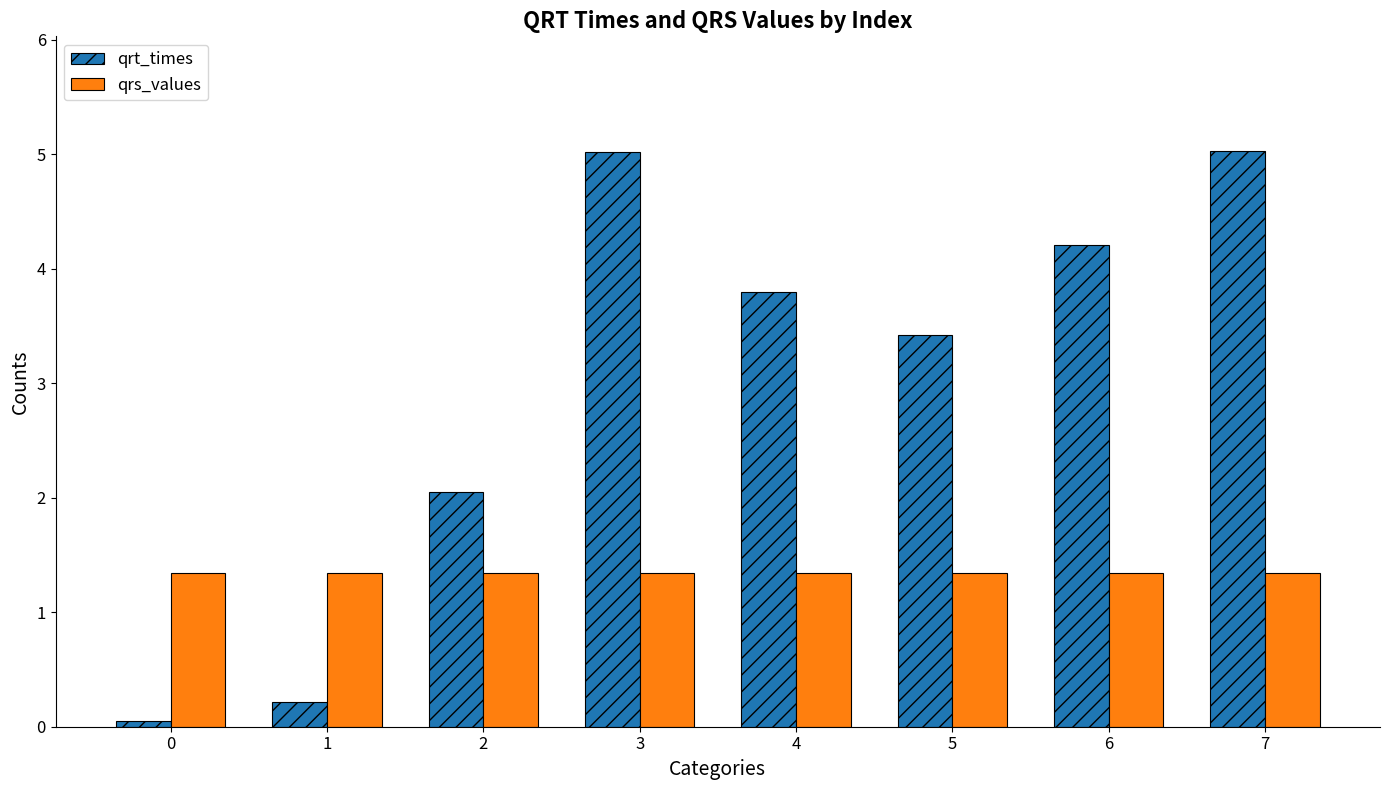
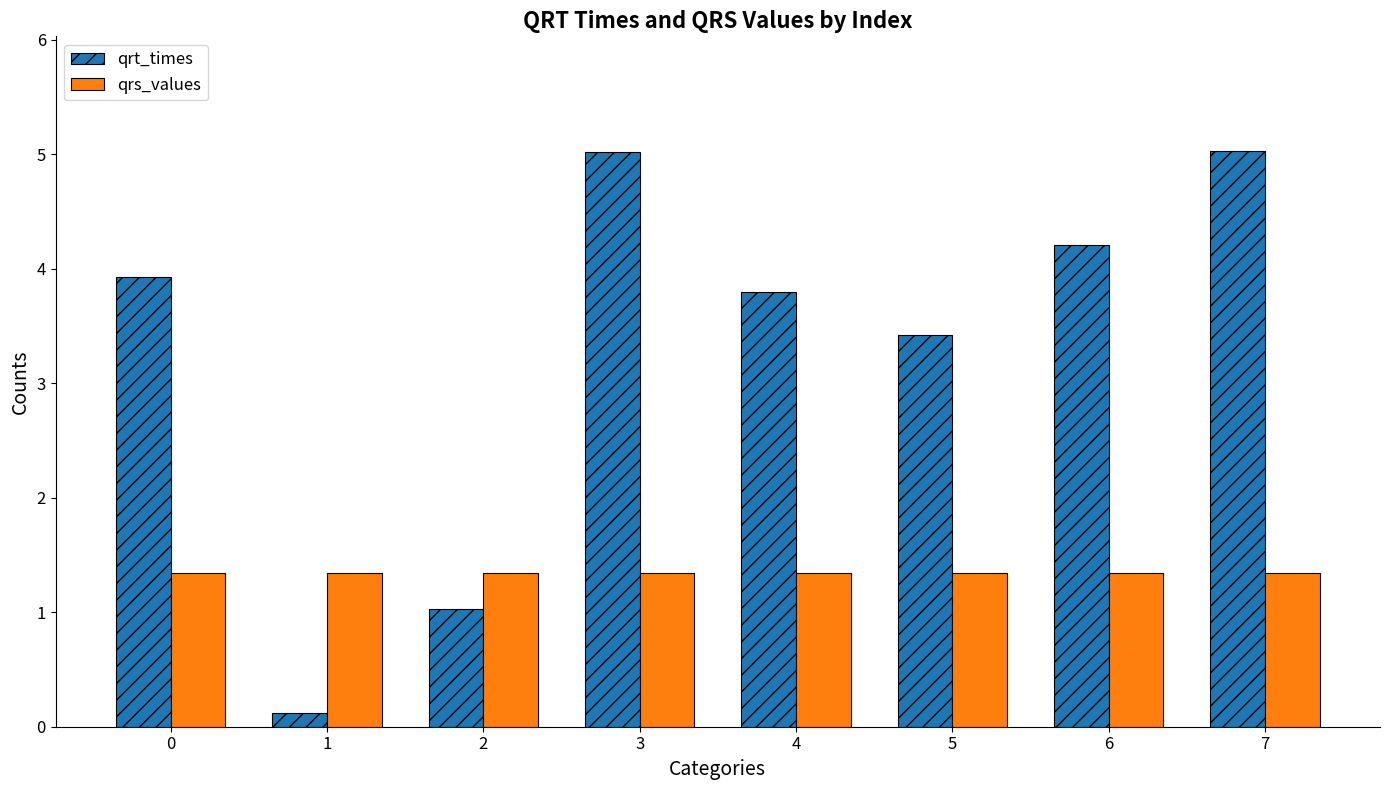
  {
    "qrt_times": {
-     "0": 0.05,
-     "1": 0.21,
-     "2": 2.05,
+     "0": 3.93,
+     "1": 0.12,
+     "2": 1.03,
      "3": 5.02,
      "4": 3.80,
      "5": 3.42,
      "6": 4.21,
      "7": 5.03
    },
    "qrs_values": {
      "0": 1.34,
      "1": 1.34,
      "2": 1.34,
      "3": 1.34,
      "4": 1.34,
      "5": 1.34,
      "6": 1.34,
      "7": 1.34
    }
  }
